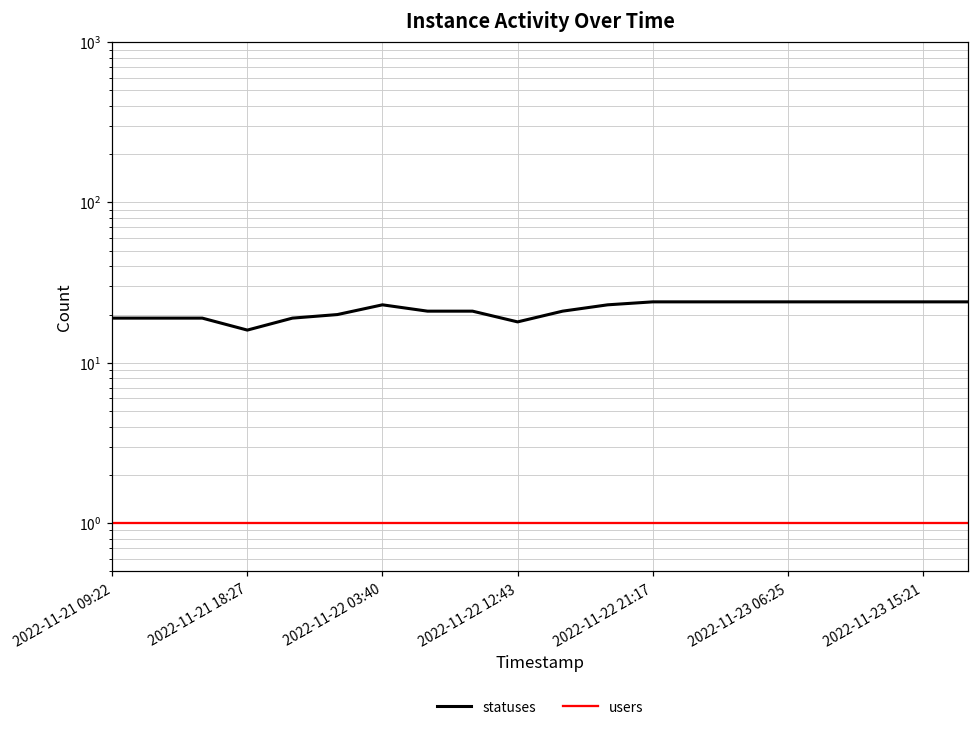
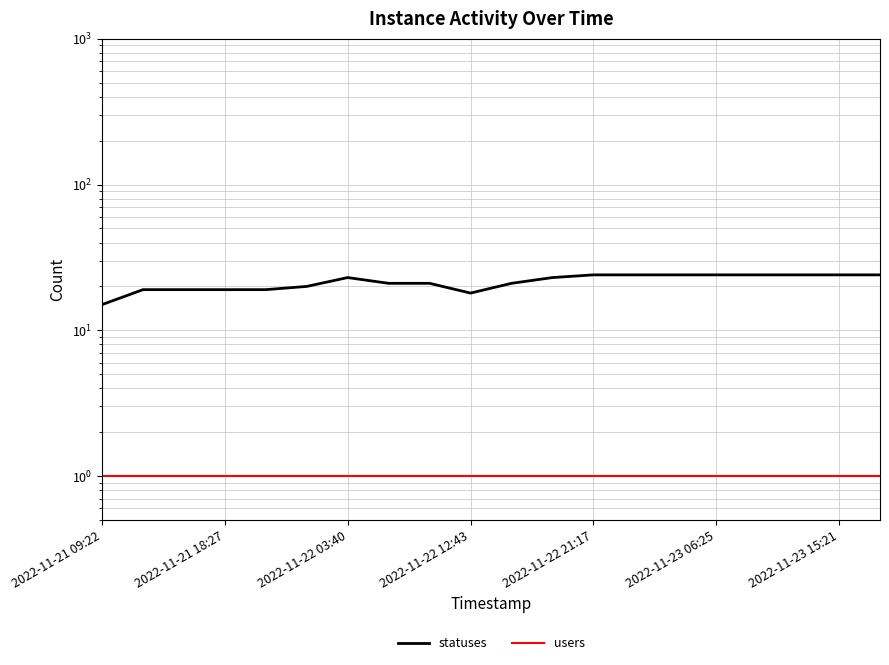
  {
    "statuses": {
-     "2022-11-21 09:22": 19,
-     "2022-11-21 18:27": 16,
+     "2022-11-21 09:22": 15,
+     "2022-11-21 18:27": 19,
      "2022-11-22 03:40": 23,
      "2022-11-22 12:43": 18,
      "2022-11-22 21:17": 24,
      "2022-11-23 06:25": 24,
      "2022-11-23 15:21": 24
    },
    "users": {
      "2022-11-21 09:22": 1,
      "2022-11-21 18:27": 1,
      "2022-11-22 03:40": 1,
      "2022-11-22 12:43": 1,
      "2022-11-22 21:17": 1,
      "2022-11-23 06:25": 1,
      "2022-11-23 15:21": 1
    }
  }
